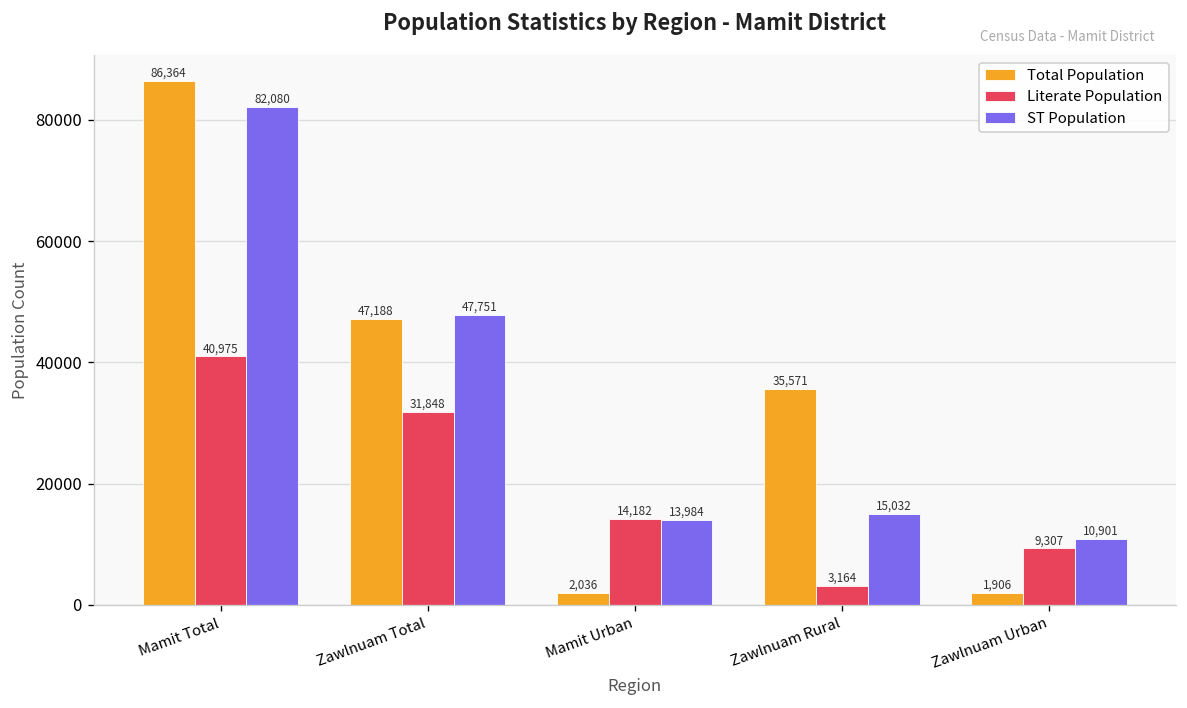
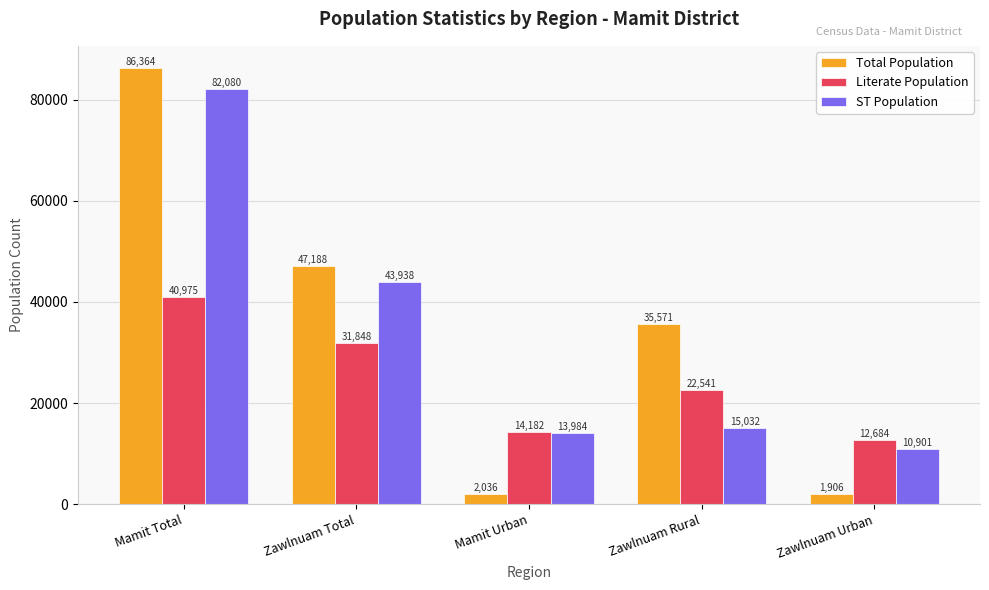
  {
    "Total Population": {
      "Mamit Total": "86,364",
      "Zawlnuam Total": "47,188",
      "Mamit Urban": "2,036",
      "Zawlnuam Rural": "35,571",
      "Zawlnuam Urban": "1,906"
    },
    "Literate Population": {
      "Mamit Total": "40,975",
      "Zawlnuam Total": "31,848",
      "Mamit Urban": "14,182",
-     "Zawlnuam Rural": "3,164",
-     "Zawlnuam Urban": "9,307"
+     "Zawlnuam Rural": "22,541",
+     "Zawlnuam Urban": "12,684"
    },
    "ST Population": {
      "Mamit Total": "82,080",
-     "Zawlnuam Total": "47,751",
+     "Zawlnuam Total": "43,938",
      "Mamit Urban": "13,984",
      "Zawlnuam Rural": "15,032",
      "Zawlnuam Urban": "10,901"
    }
  }
